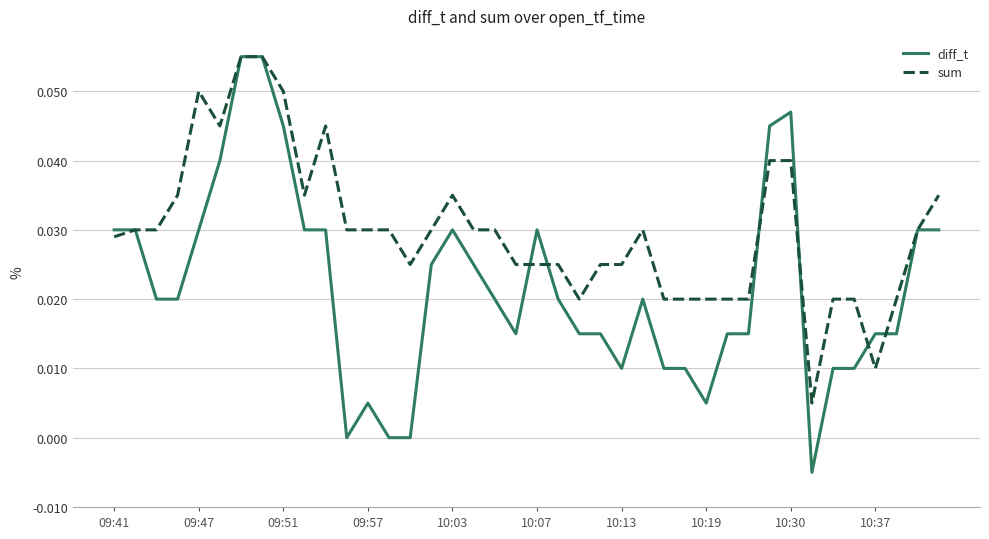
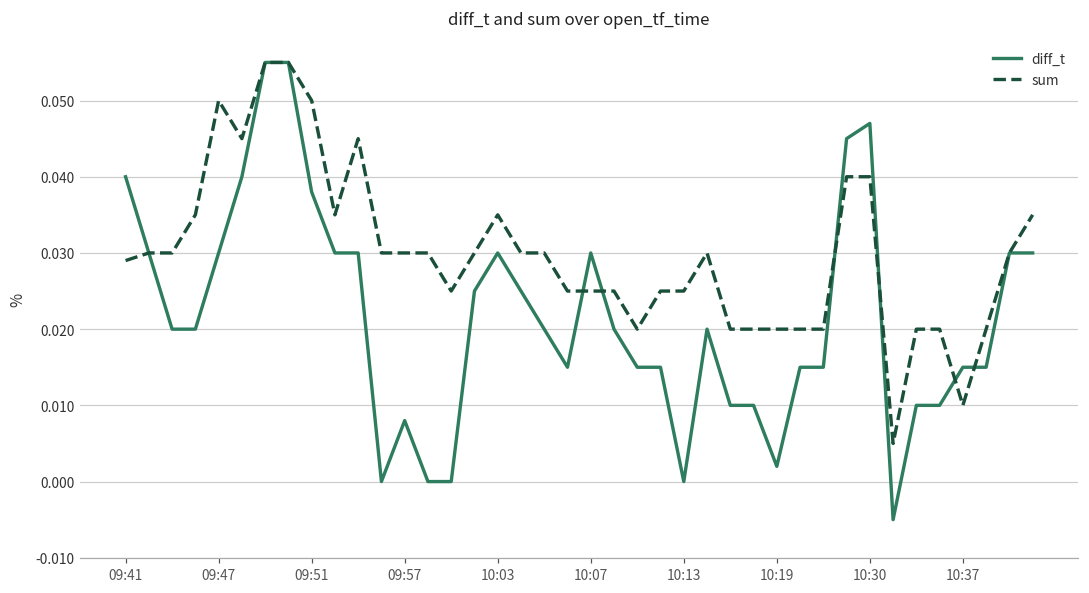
  {
    "diff_t": {
-     "09:41": 0.03,
+     "09:41": 0.04,
      "09:47": 0.030,
-     "09:51": 0.045,
-     "09:57": 0.005,
+     "09:51": 0.038,
+     "09:57": 0.008,
      "10:03": 0.030,
      "10:07": 0.030,
-     "10:13": 0.01,
-     "10:19": 0.005,
+     "10:13": 0.00,
+     "10:19": 0.002,
      "10:30": 0.047,
      "10:37": 0.015
    },
    "sum": {
      "09:41": 0.029,
      "09:47": 0.050,
      "09:51": 0.050,
      "09:57": 0.030,
      "10:03": 0.035,
      "10:07": 0.025,
      "10:13": 0.025,
      "10:19": 0.020,
      "10:30": 0.040,
      "10:37": 0.010
    }
  }
